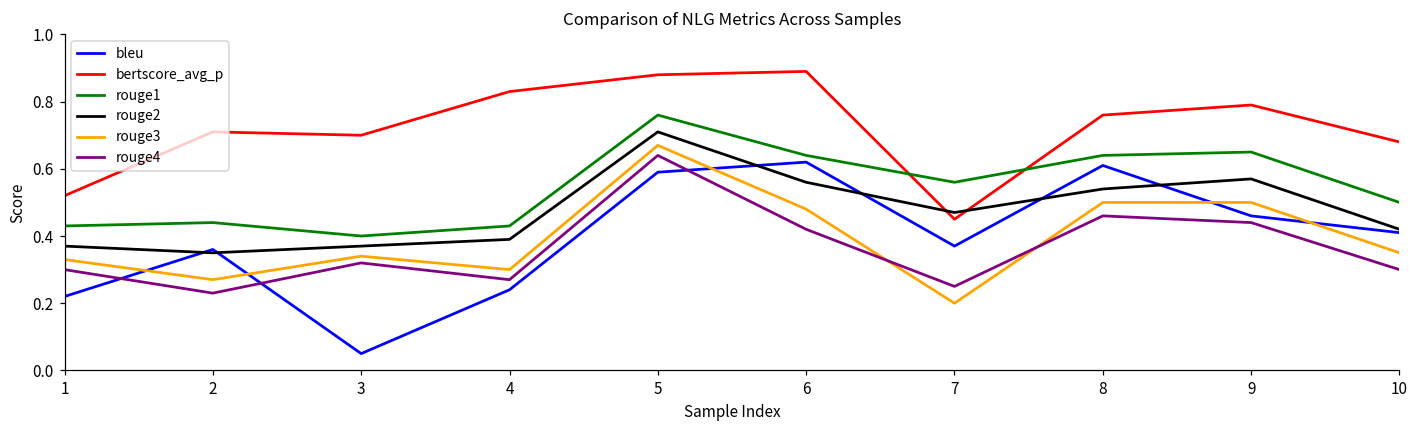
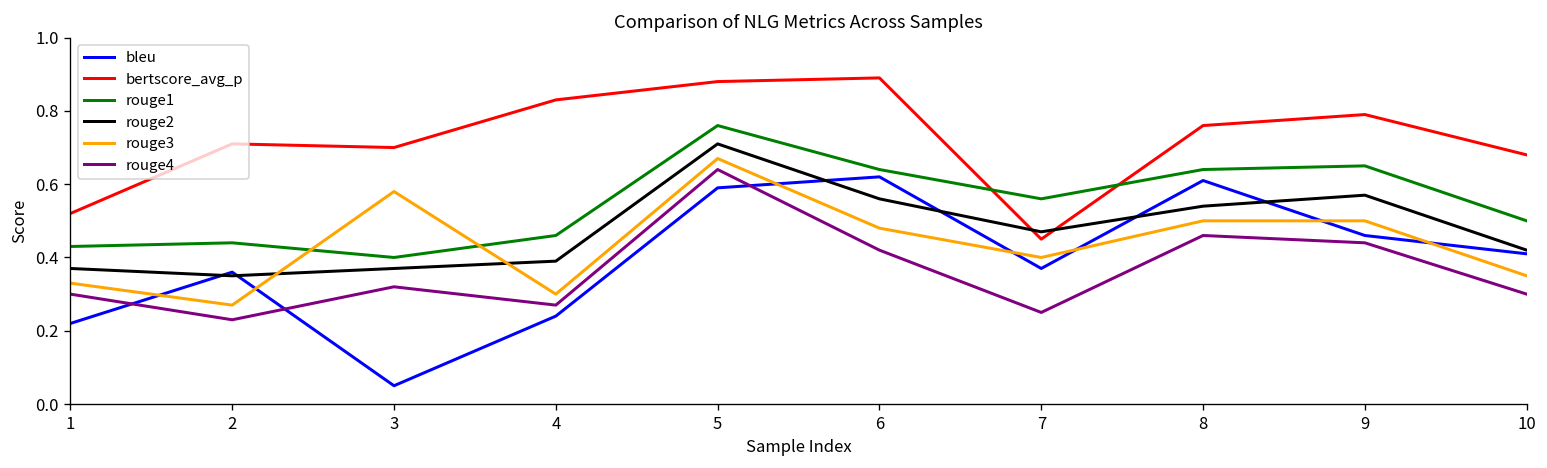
  {
    "bleu": {
      "1": 0.22,
      "2": 0.36,
      "3": 0.05,
      "4": 0.24,
      "5": 0.59,
      "6": 0.62,
      "7": 0.37,
      "8": 0.61,
      "9": 0.46,
      "10": 0.41
    },
    "bertscore_avg_p": {
      "1": 0.52,
      "3": 0.70,
      "4": 0.83,
      "5": 0.88,
      "6": 0.89,
      "7": 0.45,
      "8": 0.76,
      "9": 0.79,
      "10": 0.68
    },
    "rouge1": {
      "1": 0.43,
      "2": 0.44,
      "3": 0.40,
-     "4": 0.43,
+     "4": 0.46,
      "5": 0.76,
      "6": 0.64,
      "7": 0.56,
      "8": 0.64,
      "9": 0.65,
      "10": 0.50
    },
    "rouge2": {
      "1": 0.37,
      "2": 0.35,
      "3": 0.37,
      "4": 0.39,
      "5": 0.71,
      "6": 0.56,
      "7": 0.47,
      "8": 0.54,
      "9": 0.57,
      "10": 0.42
    },
    "rouge3": {
      "1": 0.33,
      "2": 0.27,
-     "3": 0.34,
+     "3": 0.58,
      "4": 0.30,
      "5": 0.67,
      "6": 0.48,
-     "7": 0.2,
+     "7": 0.4,
      "8": 0.50,
      "9": 0.50,
      "10": 0.35
    },
    "rouge4": {
      "1": 0.30,
      "2": 0.23,
      "3": 0.32,
      "4": 0.27,
      "5": 0.64,
      "6": 0.42,
      "7": 0.25,
      "8": 0.46,
      "9": 0.44,
      "10": 0.30
    }
  }
